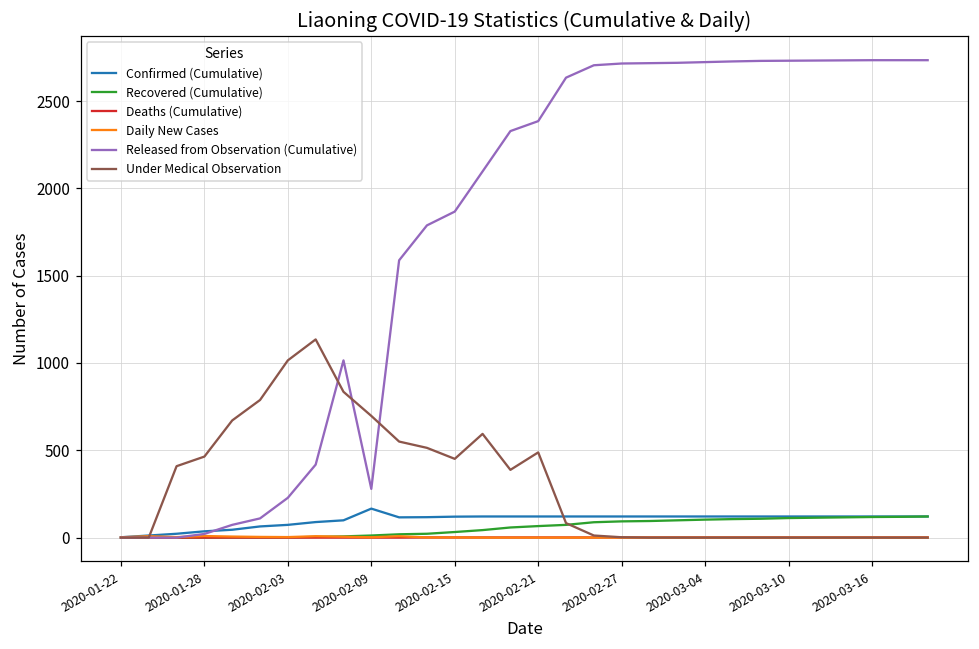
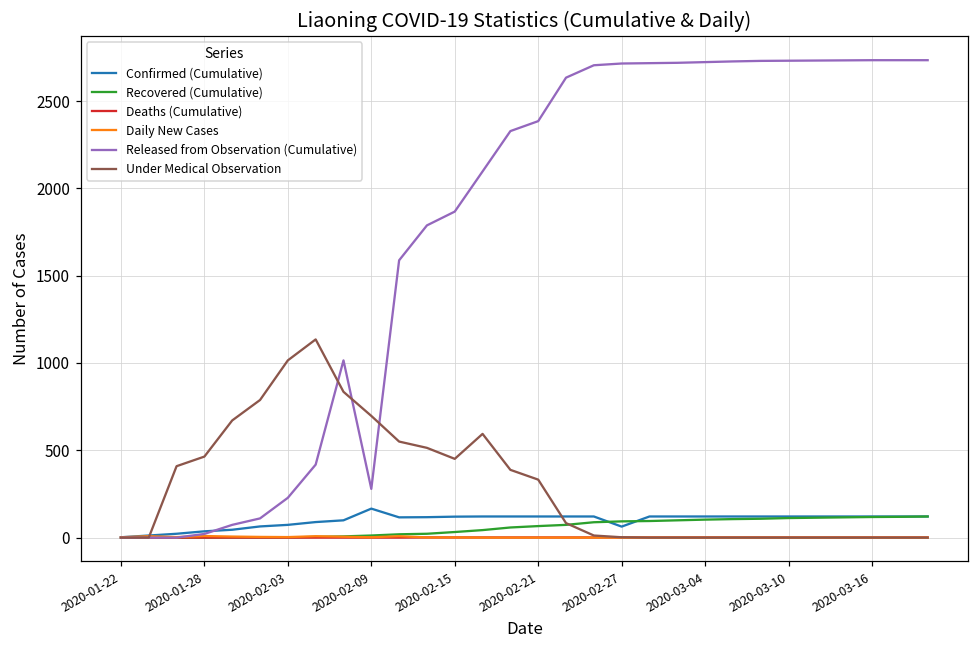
  {
    "Confirmed (Cumulative)": {
      "2020-02-03": 70,
      "2020-02-09": 170,
      "2020-02-15": 120,
      "2020-02-21": 120,
-     "2020-02-27": 120,
+     "2020-02-27": 60,
      "2020-03-04": 120
    },
    "Recovered (Cumulative)": {
      "2020-02-15": 30,
      "2020-02-21": 70,
      "2020-02-27": 90,
      "2020-03-04": 100
    },
    "Released from Observation (Cumulative)": {
      "2020-02-03": 230,
      "2020-02-09": 280,
      "2020-02-15": 1870,
      "2020-02-21": 2390,
      "2020-02-27": 2720,
      "2020-03-04": 2720,
      "2020-03-10": 2730,
      "2020-03-16": 2730
    },
    "Under Medical Observation": {
      "2020-01-28": 460,
      "2020-02-03": 1020,
      "2020-02-09": 700,
      "2020-02-15": 450,
-     "2020-02-21": 490
+     "2020-02-21": 330
    }
  }
